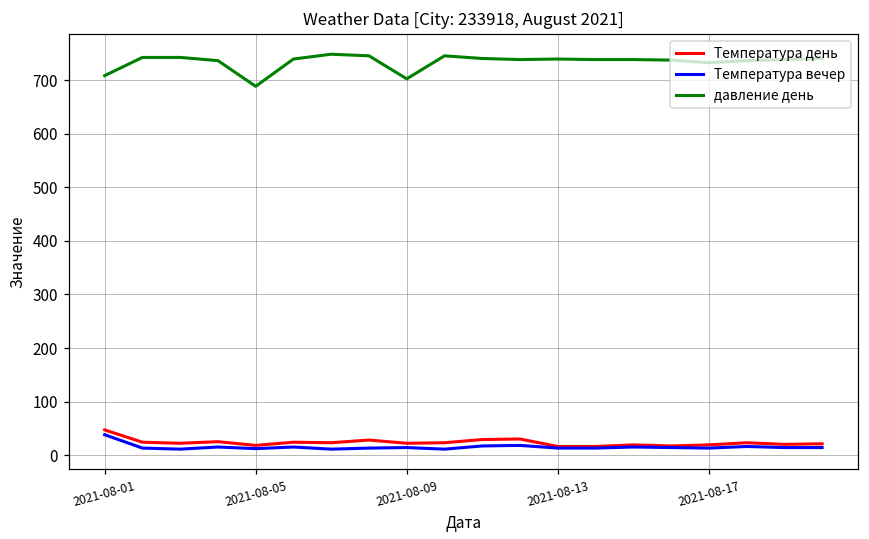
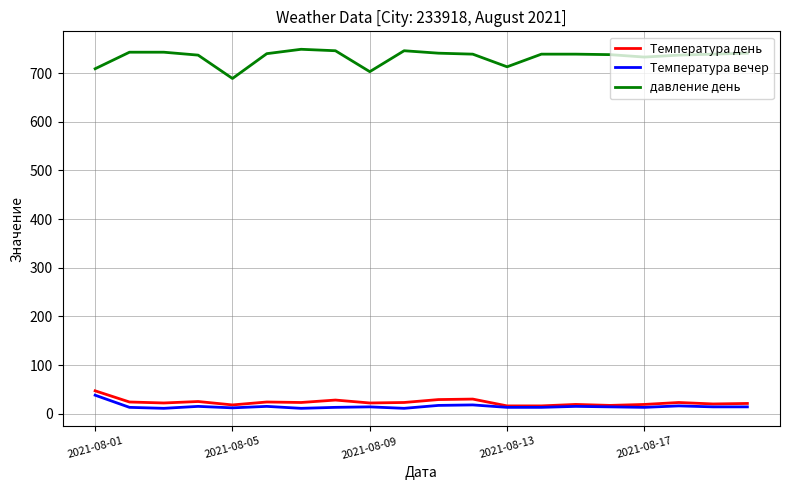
  {
    "Температура день": {
      "2021-08-01": 50,
      "2021-08-05": 20,
      "2021-08-09": 20,
      "2021-08-17": 20
    },
    "Температура вечер": {
      "2021-08-01": 40,
      "2021-08-05": 10,
      "2021-08-09": 10,
      "2021-08-17": 10
    },
    "давление день": {
      "2021-08-01": 710,
      "2021-08-05": 690,
      "2021-08-09": 700,
-     "2021-08-13": 740
+     "2021-08-13": 710
    }
  }
